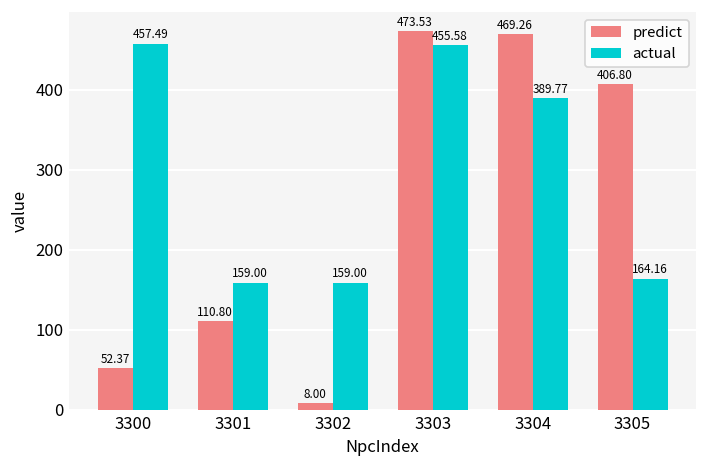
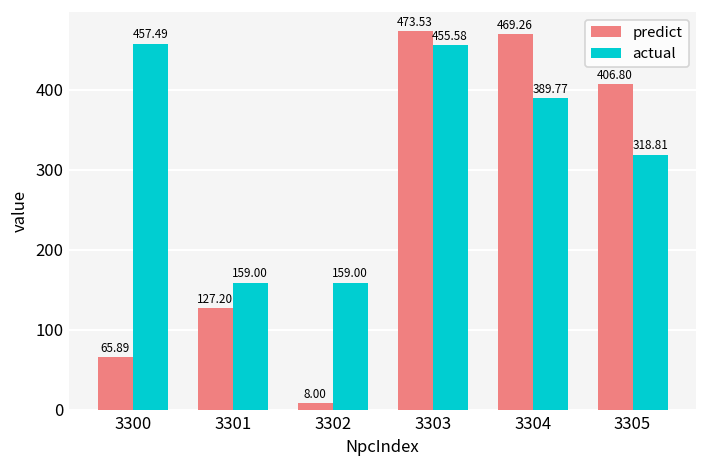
  {
    "predict": {
-     "3300": 52.37,
-     "3301": 110.80,
+     "3300": 65.89,
+     "3301": 127.20,
      "3302": 8.00,
      "3303": 473.53,
      "3304": 469.26
    },
    "actual": {
      "3300": 457.49,
      "3301": 159.00,
      "3302": 159.00,
      "3303": 455.58,
      "3304": 389.77,
-     "3305": 164.16
+     "3305": 318.81
    }
  }
